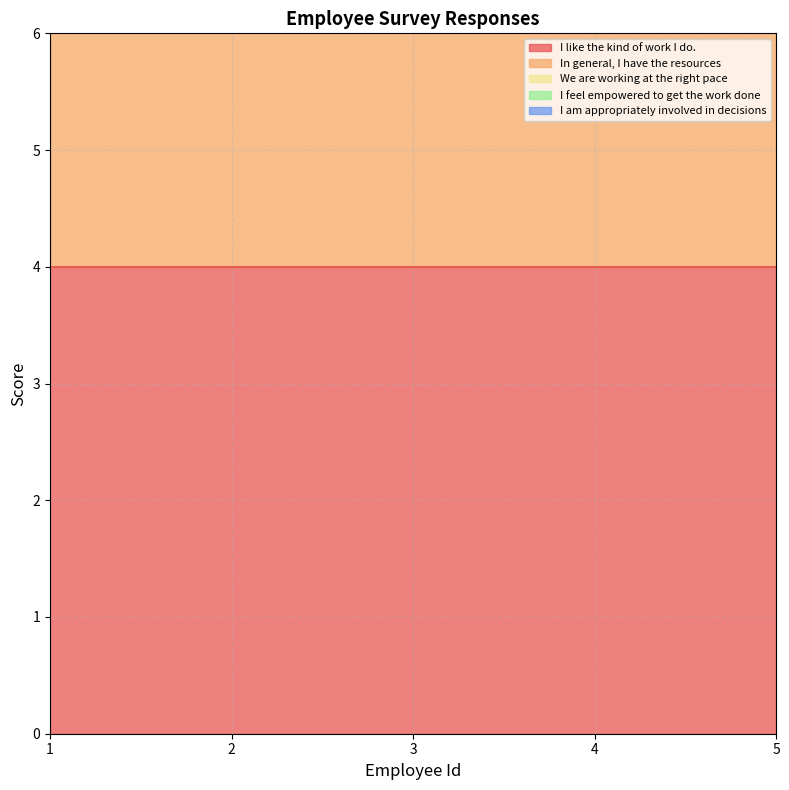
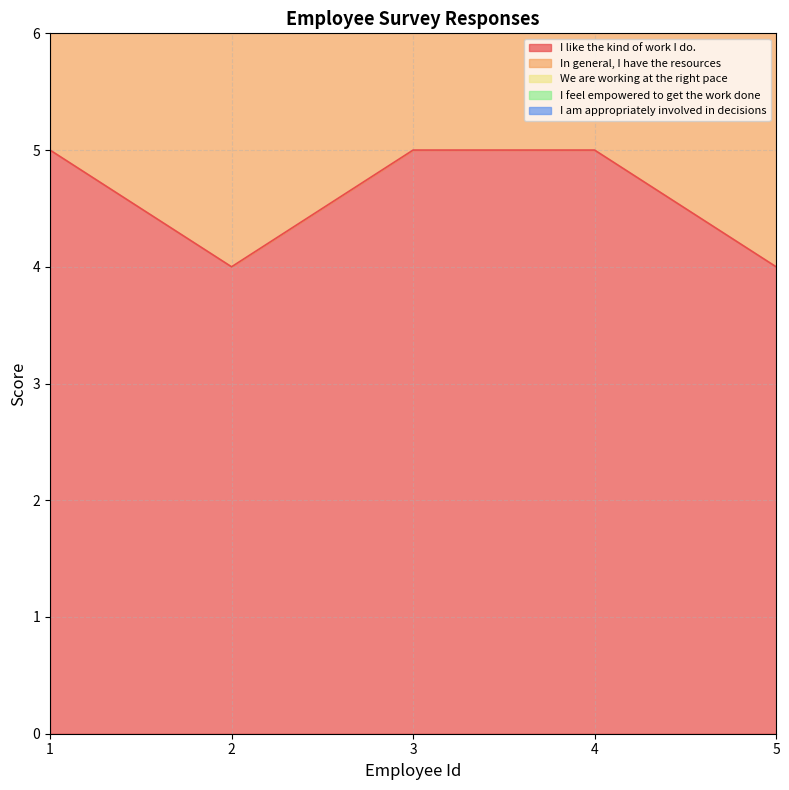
  {
    "I like the kind of work I do.": {
-     "1": 4,
+     "1": 5,
      "2": 4,
-     "3": 4,
-     "4": 4,
+     "3": 5,
+     "4": 5,
      "5": 4
    }
  }
